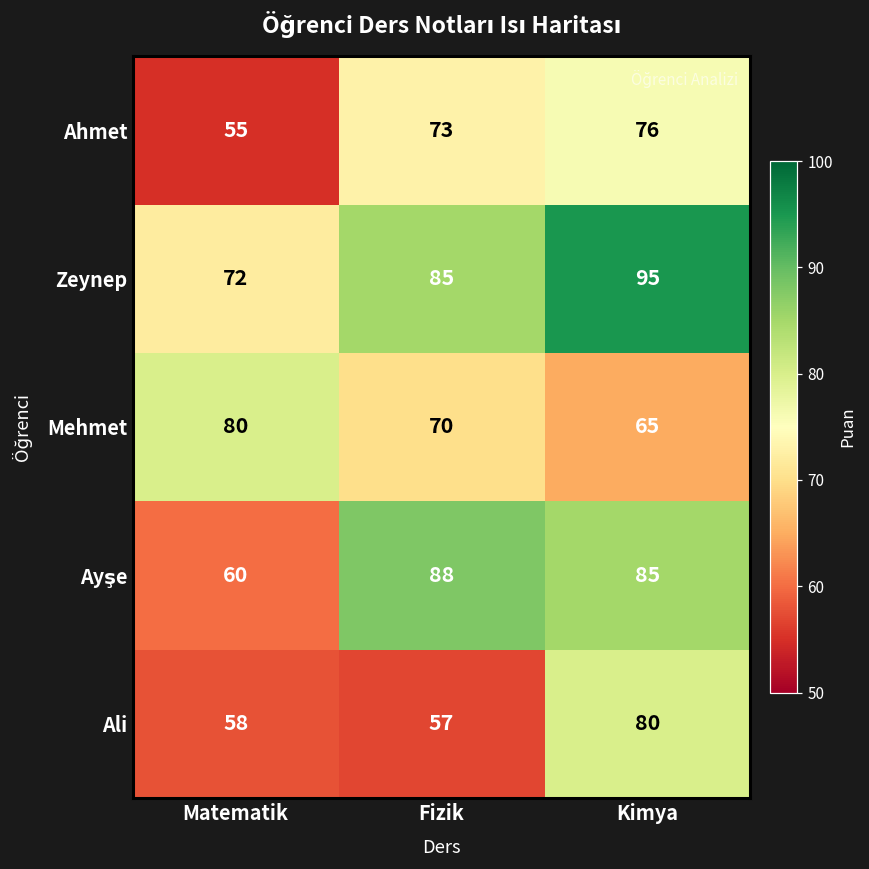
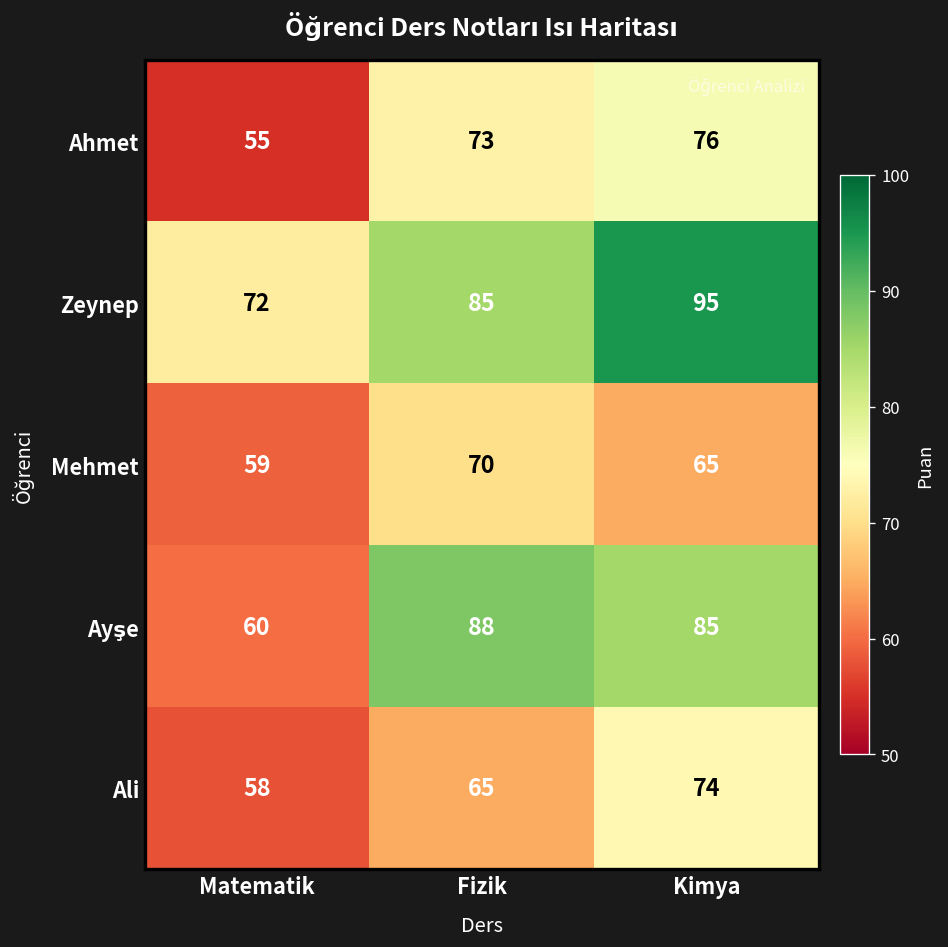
  {
    "Ahmet": {
      "Matematik": 55,
      "Fizik": 73
    },
    "Zeynep": {
      "Matematik": 72,
      "Fizik": 85,
      "Kimya": 95
    },
    "Mehmet": {
-     "Matematik": 80,
+     "Matematik": 59,
      "Fizik": 70,
      "Kimya": 65
    },
    "Ayşe": {
      "Matematik": 60,
      "Fizik": 88,
      "Kimya": 85
    },
    "Ali": {
      "Matematik": 58,
-     "Fizik": 57,
-     "Kimya": 80
+     "Fizik": 65,
+     "Kimya": 74
    }
  }
